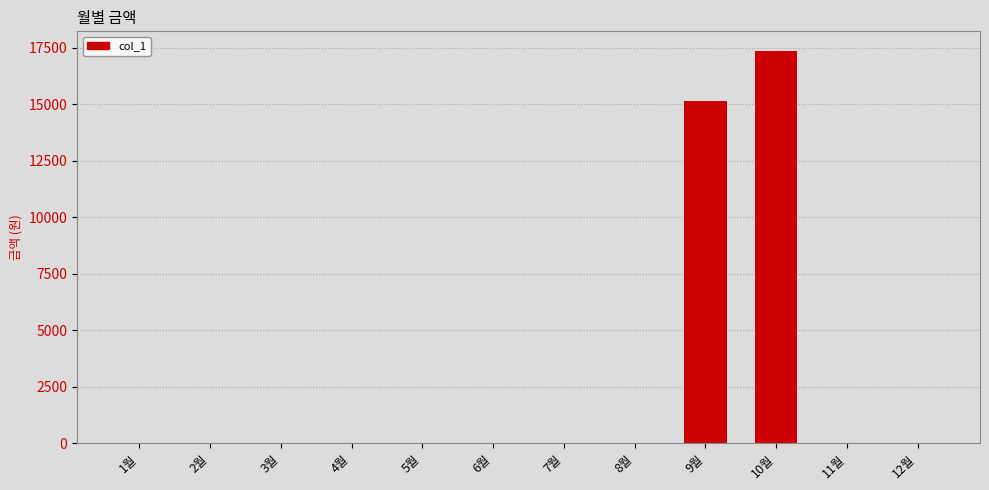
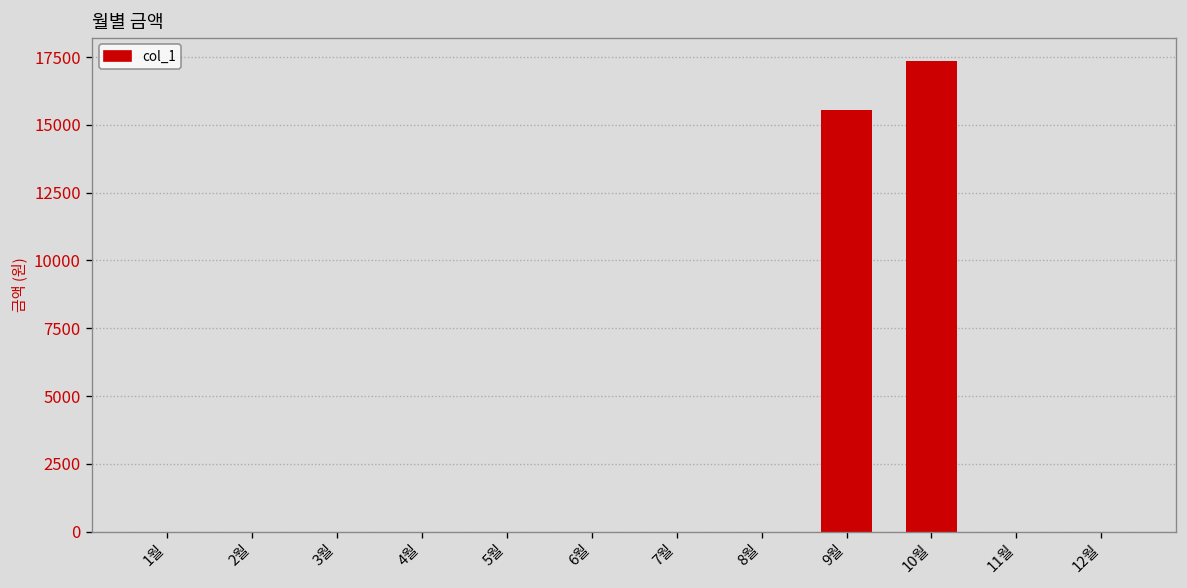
  {
    "1월": 0,
    "2월": 0,
    "3월": 0,
    "4월": 0,
    "5월": 0,
    "6월": 0,
    "7월": 0,
    "8월": 0,
-   "9월": 15100,
+   "9월": 15500,
    "10월": 17400,
    "11월": 0,
    "12월": 0
  }
